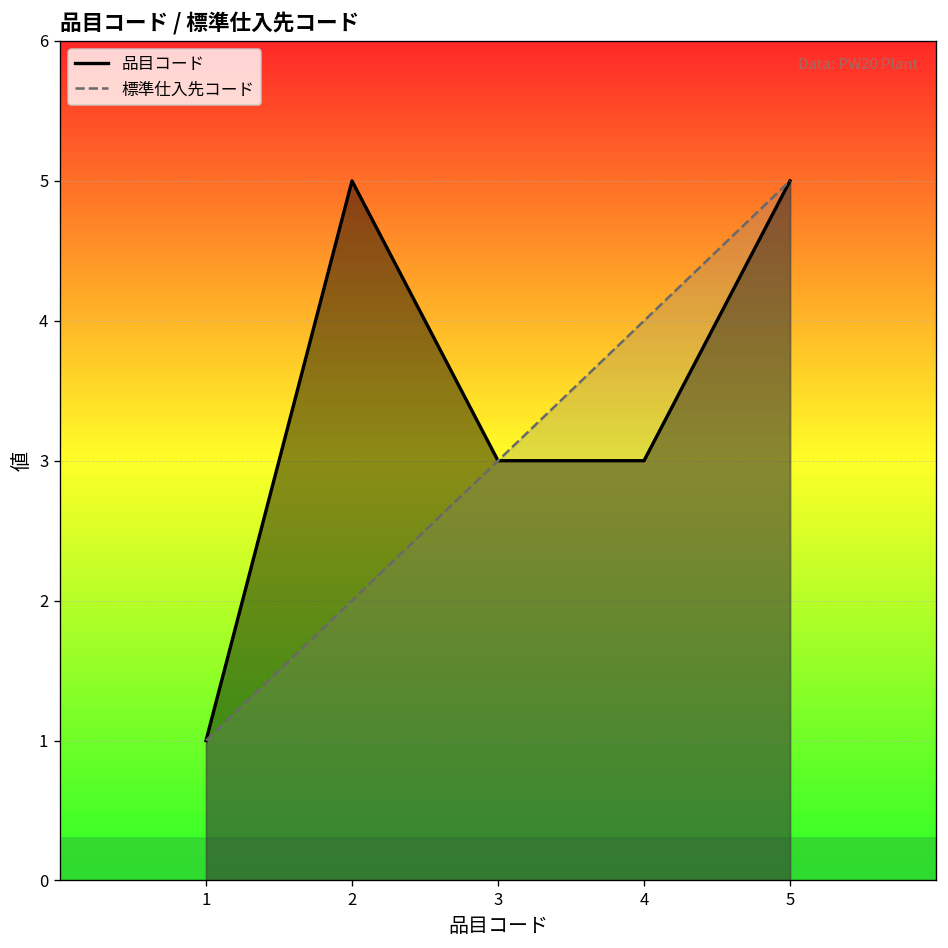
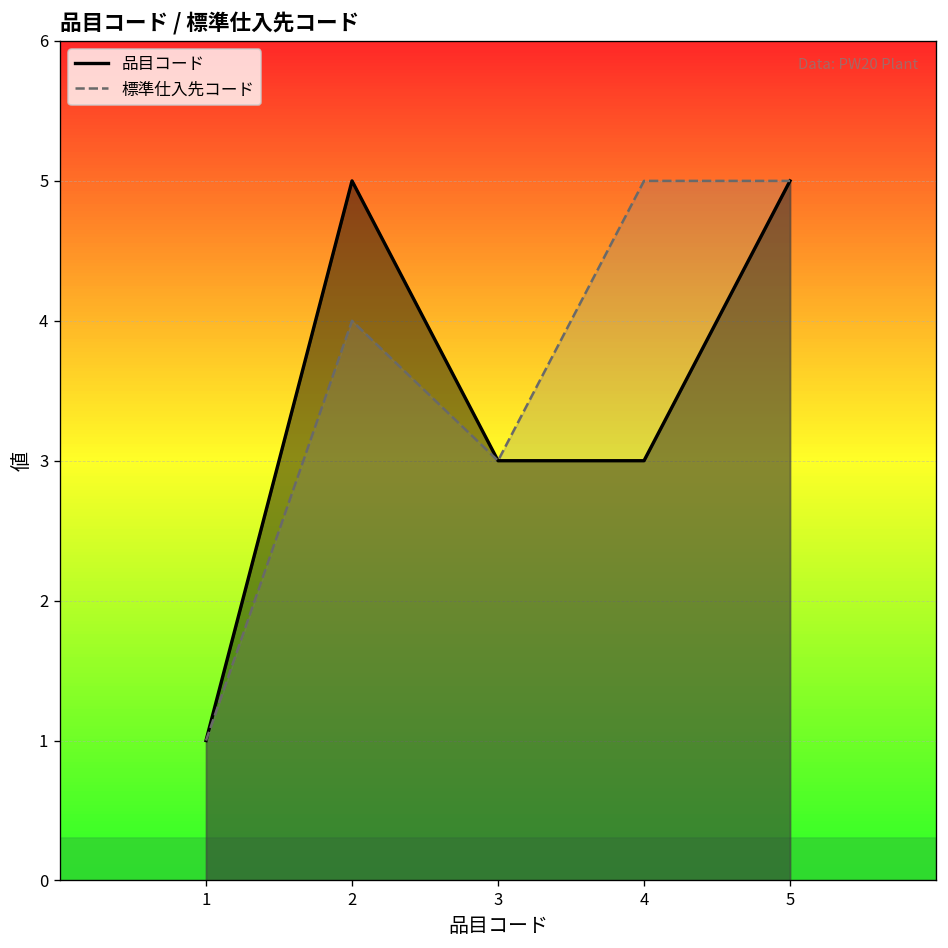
  {
    "品目コード": {
      "2": 5,
      "4": 3
    },
    "標準仕入先コード": {
-     "2": 2,
-     "4": 4
+     "2": 4,
+     "4": 5
    }
  }
